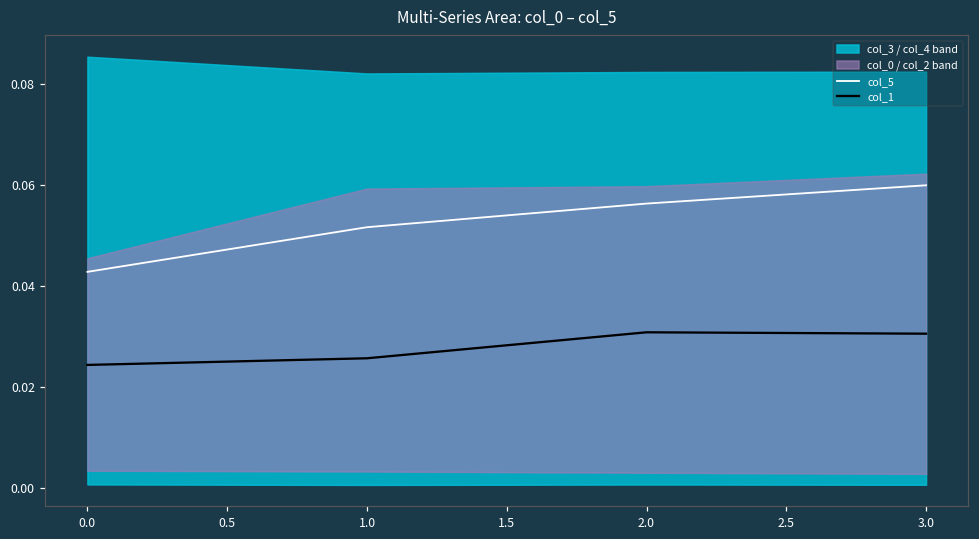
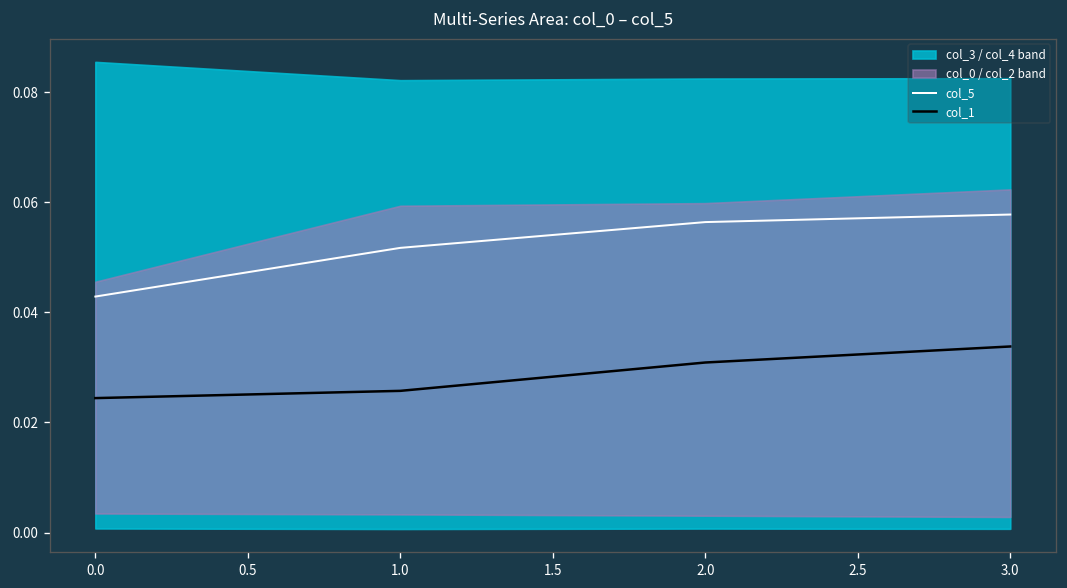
  {
    "col_5": {
      "0.0": 0.043,
      "1.0": 0.052,
      "2.0": 0.056,
-     "3.0": 0.060
+     "3.0": 0.058
    },
    "col_1": {
      "0.0": 0.024,
      "1.0": 0.026,
      "2.0": 0.031,
-     "3.0": 0.031
+     "3.0": 0.034
    }
  }
